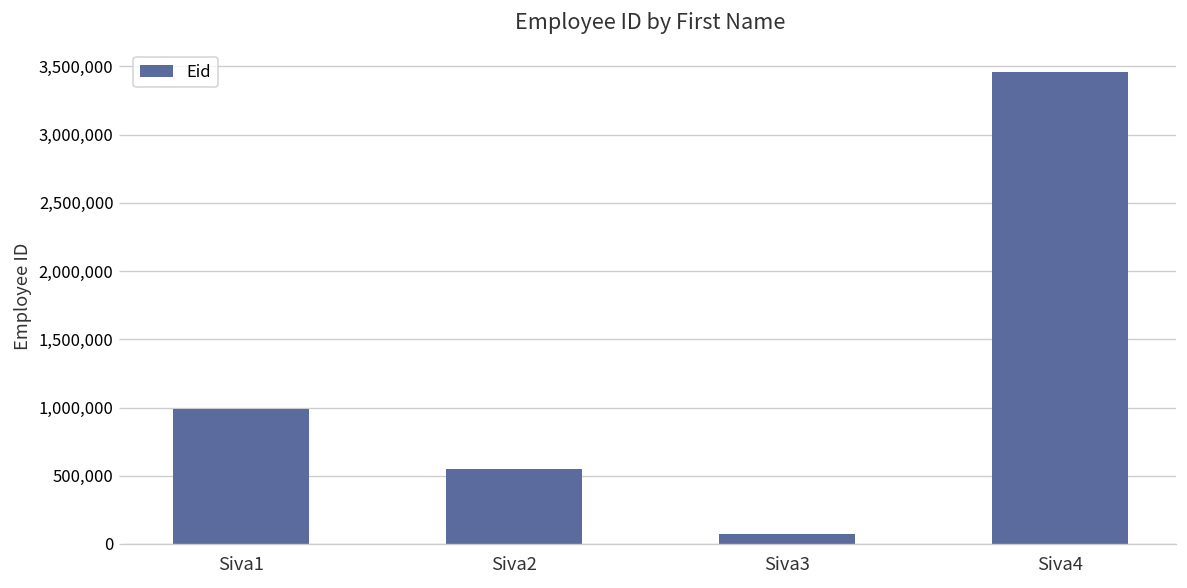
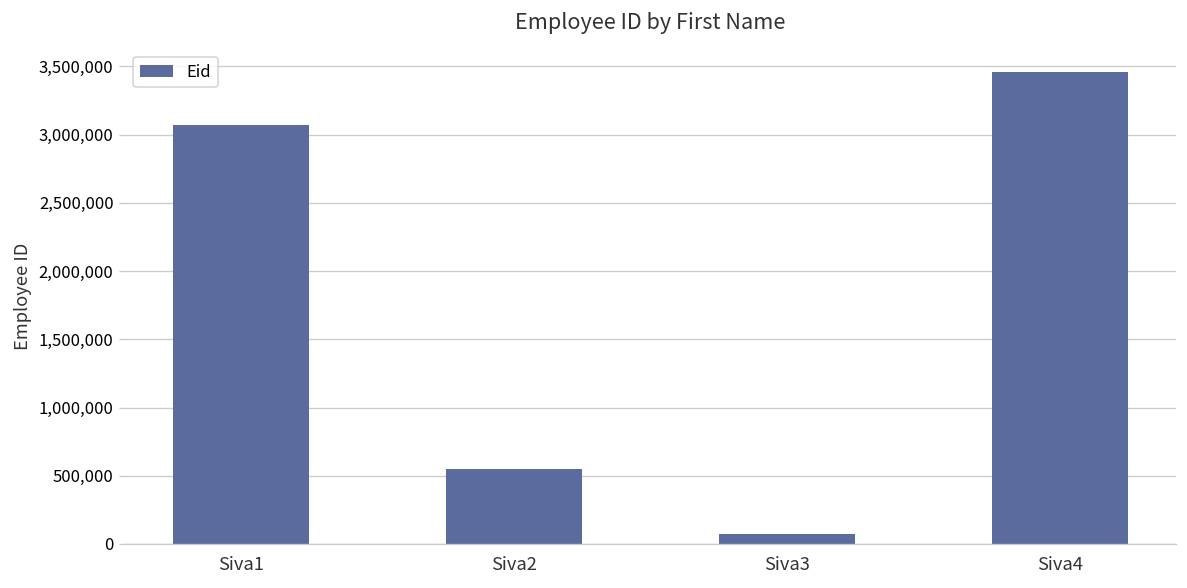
  {
-   "Siva1": "990,000",
+   "Siva1": "3,070,000",
    "Siva2": "550,000",
    "Siva3": "70,000",
    "Siva4": "3,460,000"
  }
